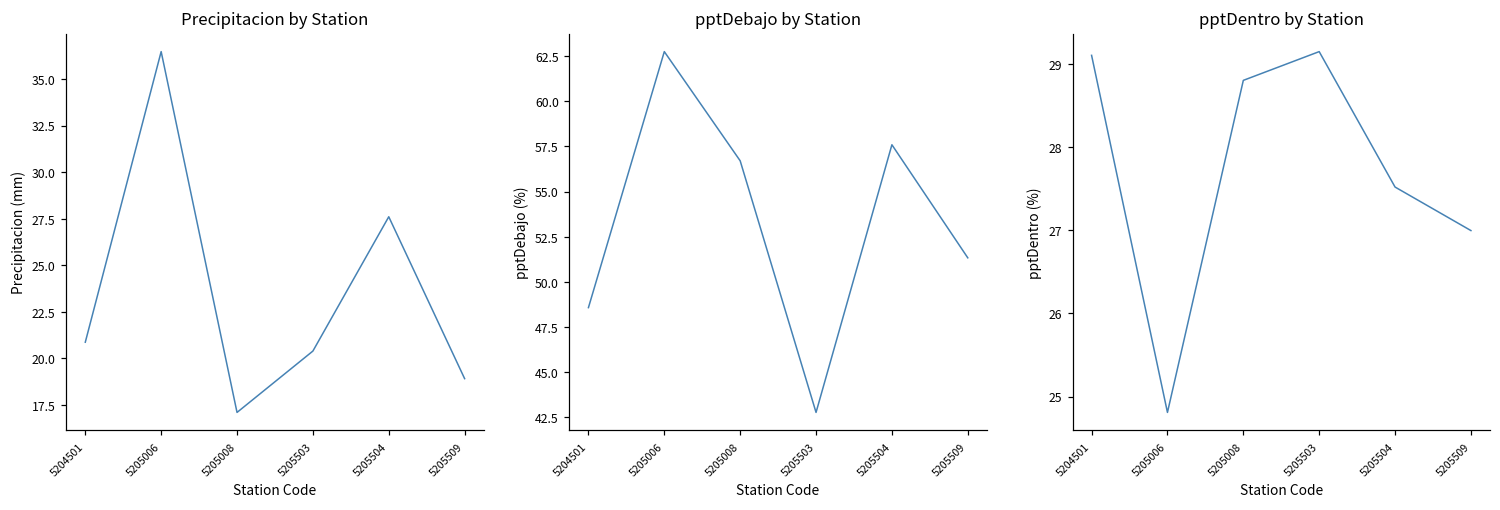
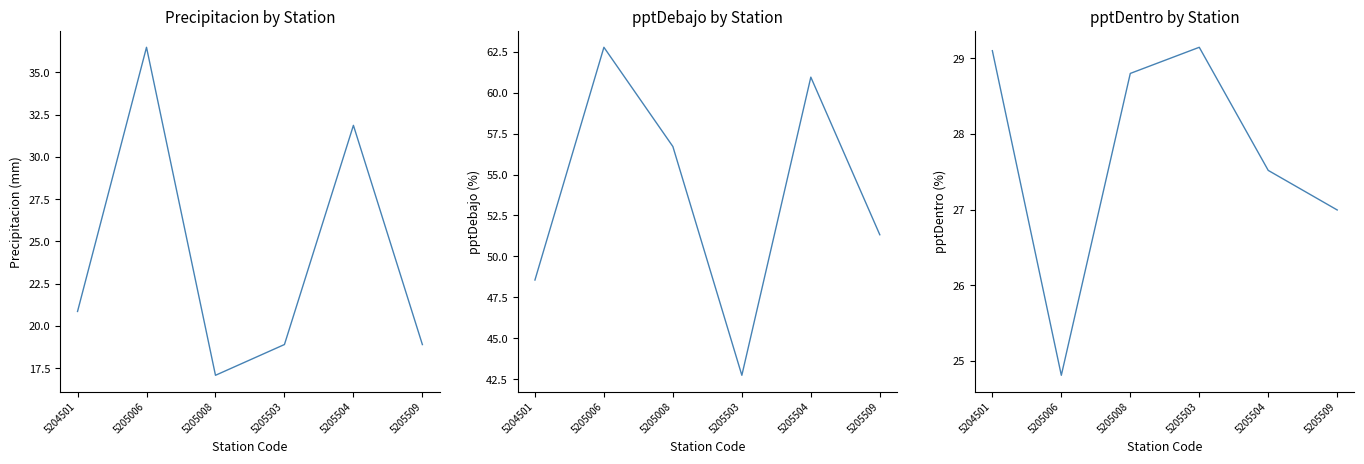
  {
    "Precipitacion by Station": {
      "5204501": 20.9,
      "5205006": 36.5,
      "5205008": 17.1,
-     "5205503": 20.4,
-     "5205504": 27.6,
+     "5205503": 18.9,
+     "5205504": 31.9,
      "5205509": 18.9
    },
    "pptDebajo by Station": {
      "5204501": 48.6,
      "5205006": 62.8,
      "5205008": 56.7,
      "5205503": 42.8,
-     "5205504": 57.6,
+     "5205504": 60.9,
      "5205509": 51.3
    },
    "pptDentro by Station": {
      "5204501": 29.1,
      "5205006": 24.8,
      "5205008": 28.8,
      "5205503": 29.1,
      "5205504": 27.5,
      "5205509": 27.0
    }
  }
